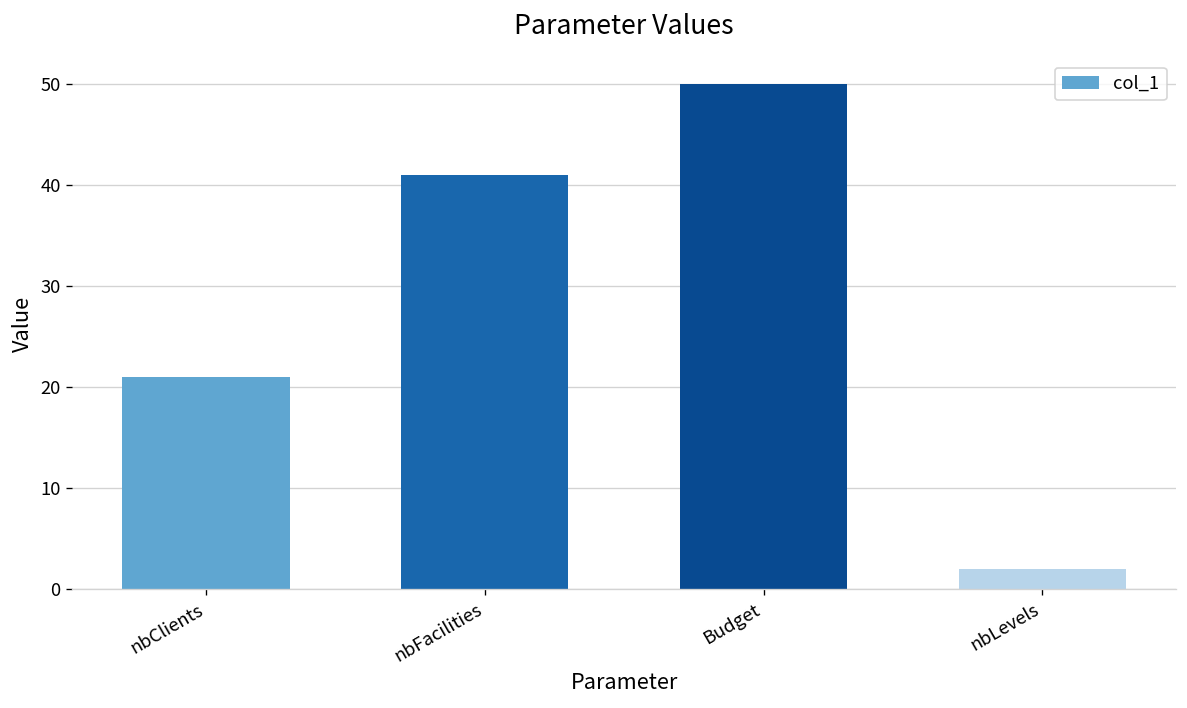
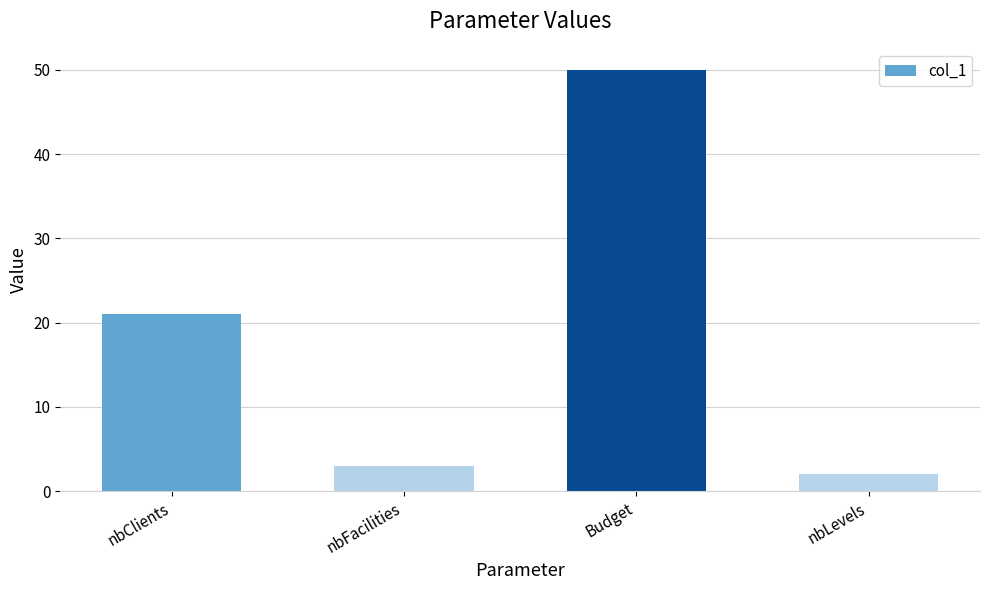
  {
    "nbClients": 21,
-   "nbFacilities": 41,
+   "nbFacilities": 3,
    "Budget": 50,
    "nbLevels": 2
  }
